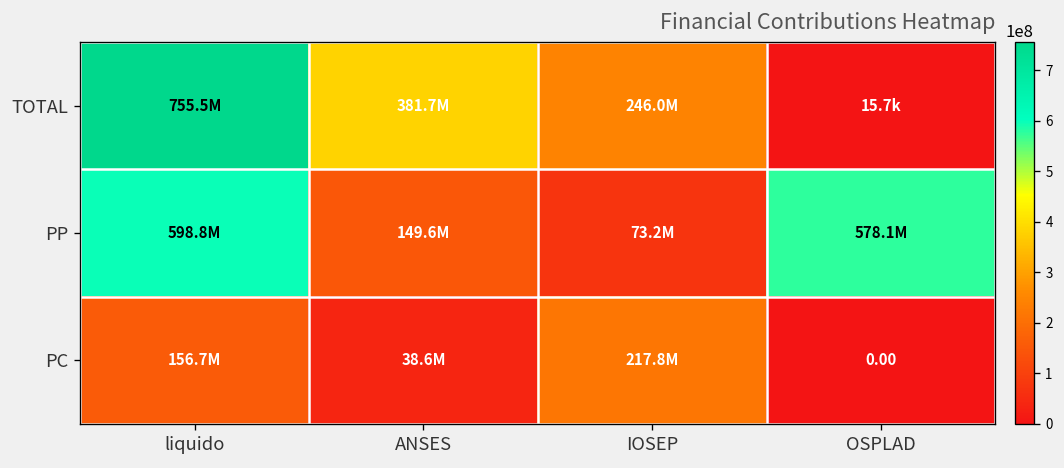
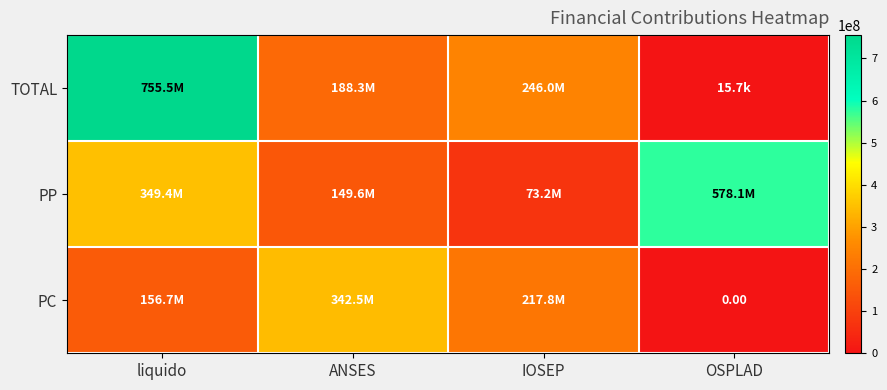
  {
    "TOTAL": {
      "liquido": "755.5M",
-     "ANSES": "381.7M",
+     "ANSES": "188.3M",
      "IOSEP": "246.0M",
      "OSPLAD": "15.7k"
    },
    "PP": {
-     "liquido": "598.8M",
+     "liquido": "349.4M",
      "ANSES": "149.6M",
      "IOSEP": "73.2M",
      "OSPLAD": "578.1M"
    },
    "PC": {
      "liquido": "156.7M",
-     "ANSES": "38.6M",
+     "ANSES": "342.5M",
      "IOSEP": "217.8M",
      "OSPLAD": "0.00"
    }
  }
